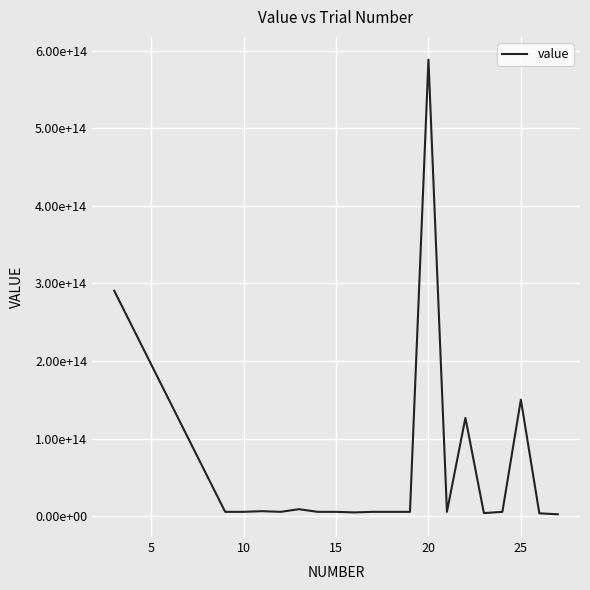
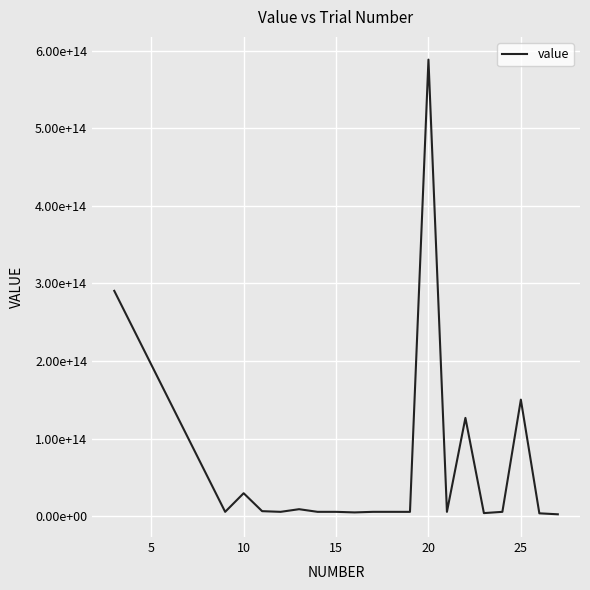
  {
-   "10": 10000000000000,
+   "10": 30000000000000,
    "15": 10000000000000,
    "20": 590000000000000,
    "25": 150000000000000
  }
